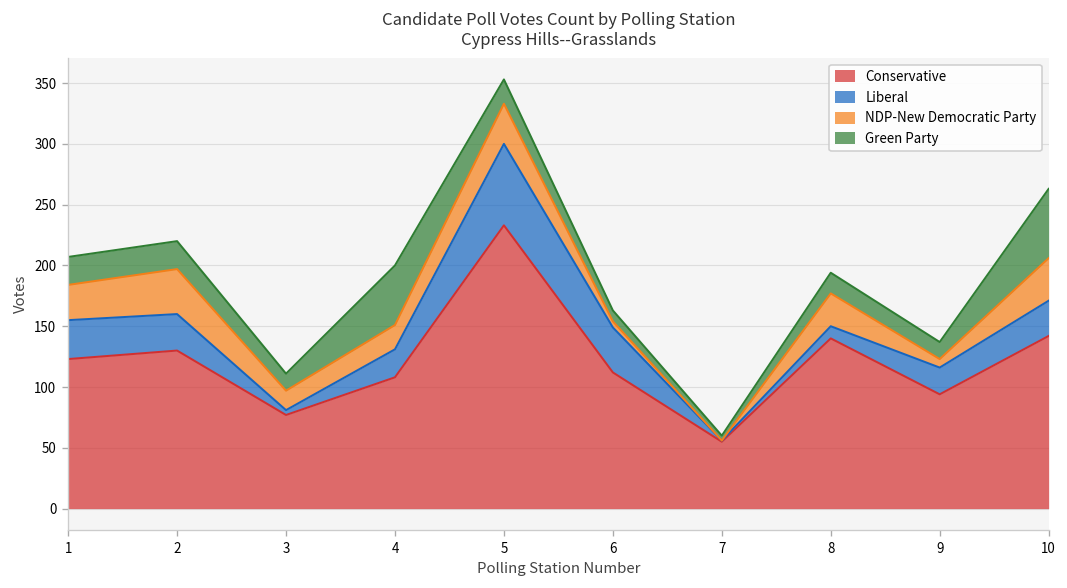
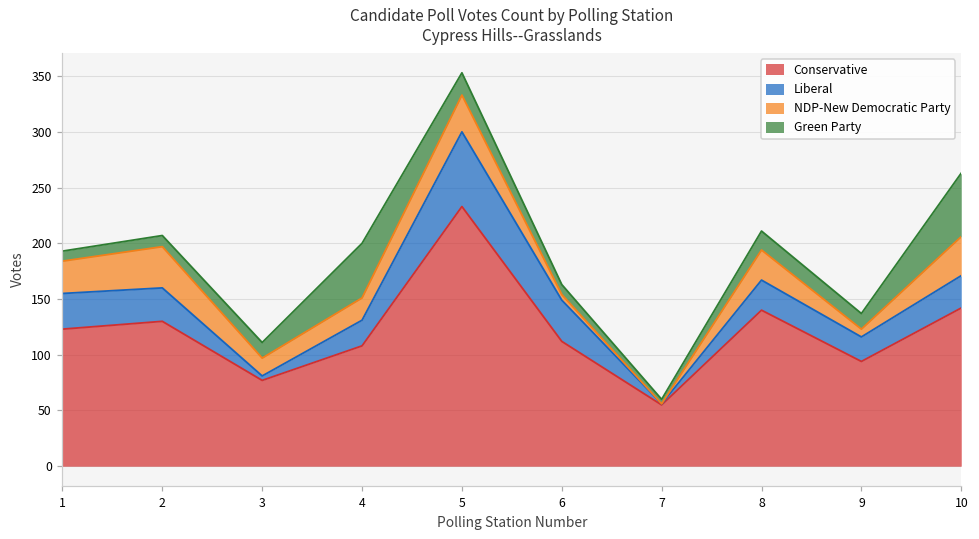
  {
    "Conservative": {
      "1": 123,
      "2": 130,
      "3": 77,
      "4": 108,
      "5": 233,
      "6": 112,
      "8": 140,
      "9": 94,
      "10": 142
    },
    "Liberal": {
      "1": 32,
      "2": 30,
      "3": 4,
      "4": 23,
      "5": 67,
      "6": 37,
-     "8": 10,
+     "8": 27,
      "9": 22,
      "10": 29
    },
    "NDP-New Democratic Party": {
      "1": 29,
      "2": 37,
      "3": 16,
      "4": 20,
      "5": 33,
      "6": 5,
      "8": 27,
      "9": 7,
      "10": 35
    },
    "Green Party": {
-     "1": 23,
-     "2": 23,
+     "1": 9,
+     "2": 10,
      "3": 14,
      "4": 49,
      "5": 20,
      "6": 9,
      "7": 4,
      "8": 17,
      "9": 14,
      "10": 57
    }
  }
